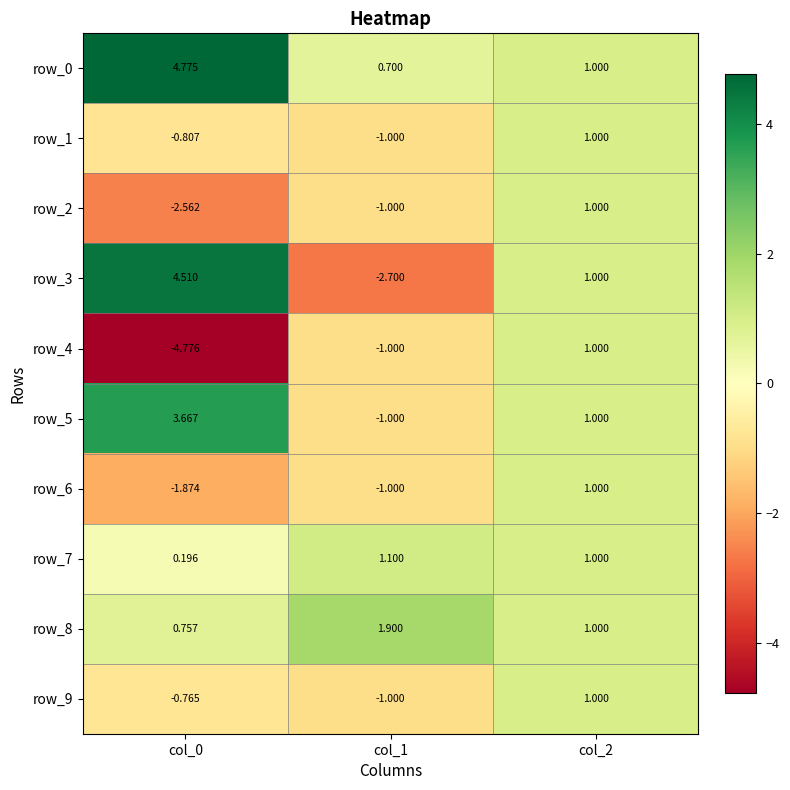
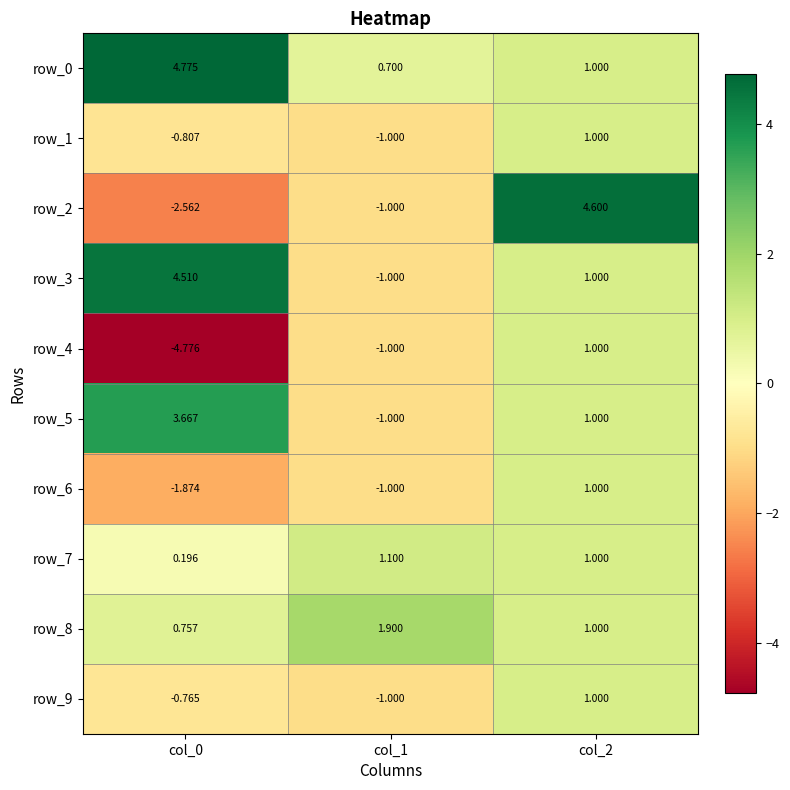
  {
    "row_0": {
      "col_0": 4.775,
      "col_1": 0.700,
      "col_2": 1.000
    },
    "row_1": {
      "col_0": -0.807,
      "col_1": -1.000,
      "col_2": 1.000
    },
    "row_2": {
      "col_0": -2.562,
      "col_1": -1.000,
-     "col_2": 1.000
+     "col_2": 4.600
    },
    "row_3": {
      "col_0": 4.510,
-     "col_1": -2.700,
+     "col_1": -1.000,
      "col_2": 1.000
    },
    "row_4": {
      "col_0": -4.776,
      "col_1": -1.000,
      "col_2": 1.000
    },
    "row_5": {
      "col_0": 3.667,
      "col_1": -1.000,
      "col_2": 1.000
    },
    "row_6": {
      "col_0": -1.874,
      "col_1": -1.000,
      "col_2": 1.000
    },
    "row_7": {
      "col_0": 0.196,
      "col_1": 1.100,
      "col_2": 1.000
    },
    "row_8": {
      "col_0": 0.757,
      "col_1": 1.900,
      "col_2": 1.000
    },
    "row_9": {
      "col_0": -0.765,
      "col_1": -1.000,
      "col_2": 1.000
    }
  }
